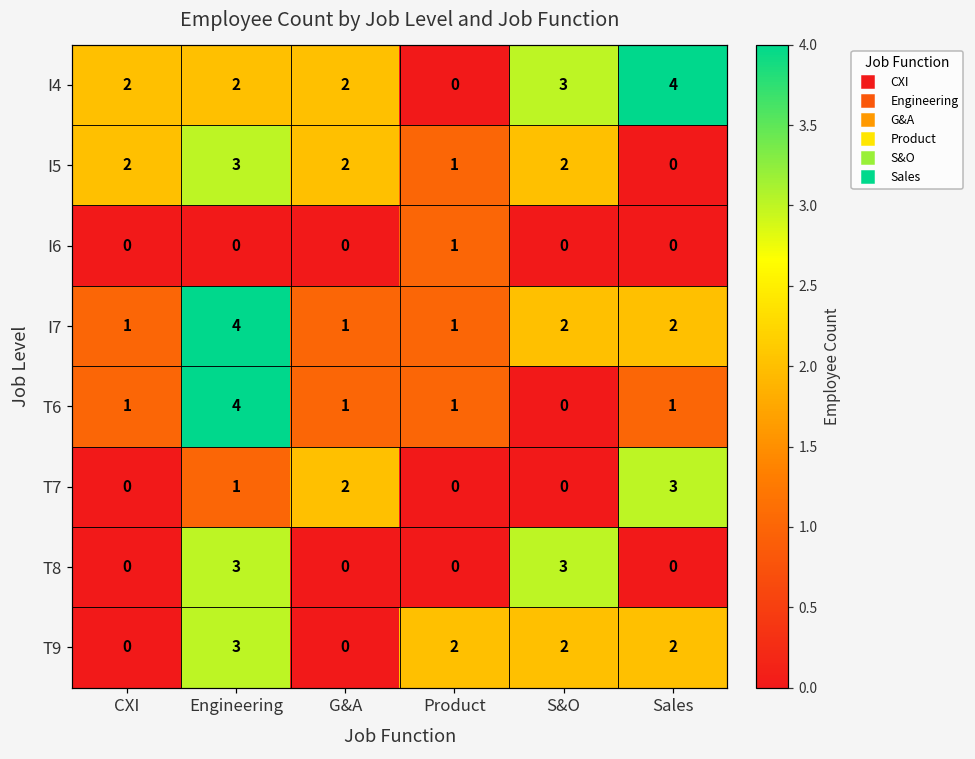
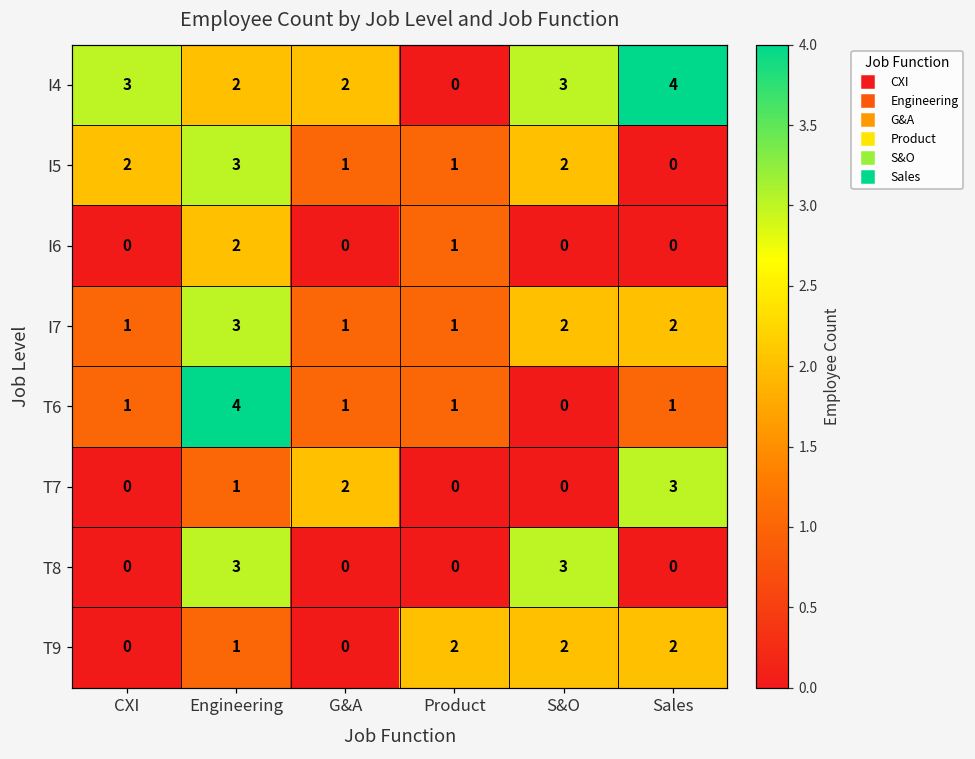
  {
    "I4": {
-     "CXI": 2,
+     "CXI": 3,
      "Engineering": 2,
      "G&A": 2,
      "Product": 0,
      "S&O": 3,
      "Sales": 4
    },
    "I5": {
      "CXI": 2,
      "Engineering": 3,
-     "G&A": 2,
+     "G&A": 1,
      "Product": 1,
      "S&O": 2,
      "Sales": 0
    },
    "I6": {
      "CXI": 0,
-     "Engineering": 0,
+     "Engineering": 2,
      "G&A": 0,
      "Product": 1,
      "S&O": 0,
      "Sales": 0
    },
    "I7": {
      "CXI": 1,
-     "Engineering": 4,
+     "Engineering": 3,
      "G&A": 1,
      "Product": 1,
      "S&O": 2,
      "Sales": 2
    },
    "T6": {
      "CXI": 1,
      "Engineering": 4,
      "G&A": 1,
      "Product": 1,
      "S&O": 0,
      "Sales": 1
    },
    "T7": {
      "CXI": 0,
      "Engineering": 1,
      "G&A": 2,
      "Product": 0,
      "S&O": 0,
      "Sales": 3
    },
    "T8": {
      "CXI": 0,
      "Engineering": 3,
      "G&A": 0,
      "Product": 0,
      "S&O": 3,
      "Sales": 0
    },
    "T9": {
      "CXI": 0,
-     "Engineering": 3,
+     "Engineering": 1,
      "G&A": 0,
      "Product": 2,
      "S&O": 2,
      "Sales": 2
    }
  }
